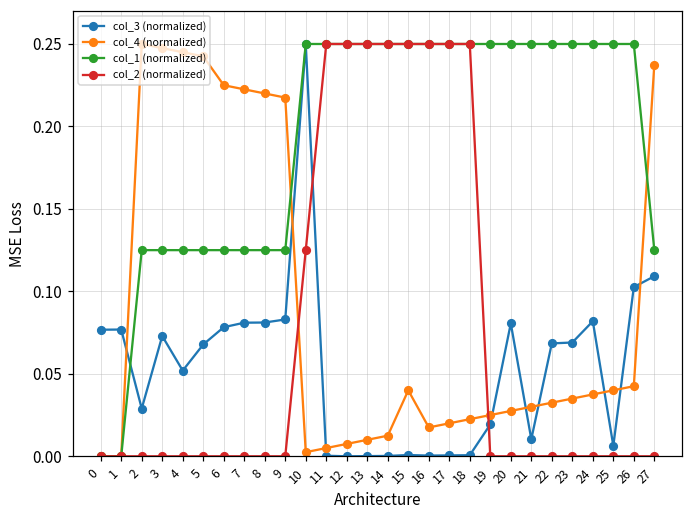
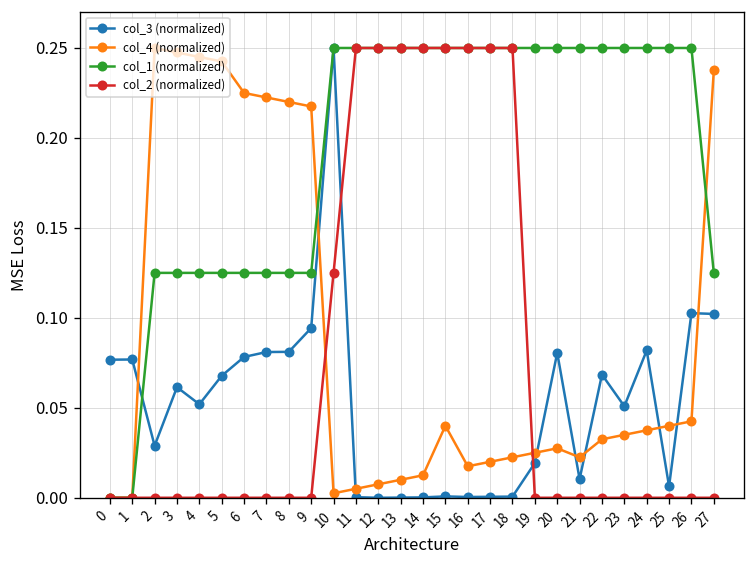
  {
    "col_3 (normalized)": {
      "0": 0.077,
      "1": 0.077,
      "2": 0.029,
-     "3": 0.073,
+     "3": 0.061,
      "4": 0.052,
      "5": 0.068,
      "6": 0.078,
      "7": 0.081,
      "8": 0.081,
-     "9": 0.083,
+     "9": 0.094,
      "11": 0.000,
      "12": 0.000,
      "13": 0.000,
      "14": 0.000,
      "15": 0.001,
      "16": 0.000,
      "17": 0.001,
      "18": 0.001,
      "19": 0.019,
      "20": 0.081,
      "21": 0.010,
      "22": 0.068,
-     "23": 0.069,
+     "23": 0.051,
      "24": 0.082,
      "25": 0.006,
      "26": 0.103,
-     "27": 0.109
+     "27": 0.102
    },
    "col_4 (normalized)": {
      "6": 0.225,
      "7": 0.223,
      "8": 0.220,
      "9": 0.218,
      "10": 0.003,
      "11": 0.005,
      "12": 0.008,
      "13": 0.010,
      "14": 0.013,
      "15": 0.040,
      "16": 0.018,
      "17": 0.020,
      "18": 0.023,
      "19": 0.025,
      "20": 0.028,
-     "21": 0.030,
+     "21": 0.023,
      "22": 0.033,
      "23": 0.035,
      "24": 0.038,
      "25": 0.040,
      "26": 0.043,
      "27": 0.238
    },
    "col_1 (normalized)": {
      "2": 0.125,
      "3": 0.125,
      "4": 0.125,
      "5": 0.125,
      "6": 0.125,
      "7": 0.125,
      "8": 0.125,
      "9": 0.125,
      "19": 0.250,
      "20": 0.250,
      "21": 0.250,
      "22": 0.250,
      "23": 0.250,
      "24": 0.250,
      "25": 0.250,
      "26": 0.250,
      "27": 0.125
    },
    "col_2 (normalized)": {
      "2": 0.000,
      "3": 0.000,
      "4": 0.000,
      "5": 0.000,
      "6": 0.000,
      "7": 0.000,
      "8": 0.000,
      "9": 0.000,
      "10": 0.125,
      "19": 0.000,
      "20": 0.000,
      "21": 0.000,
      "22": 0.000,
      "23": 0.000,
      "24": 0.000,
      "25": 0.000,
      "26": 0.000,
      "27": 0.000
    }
  }
